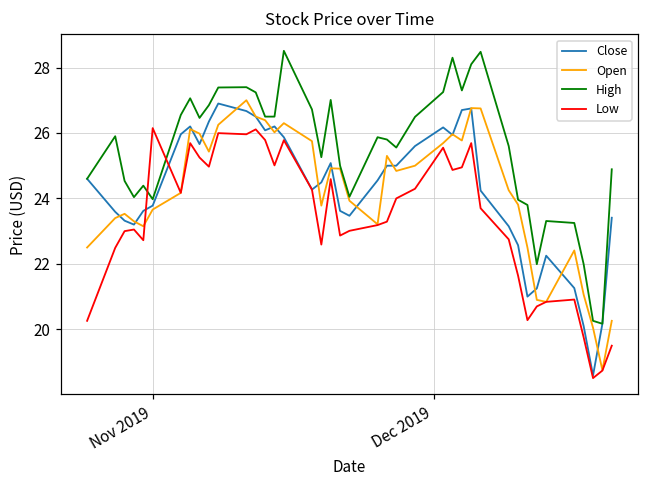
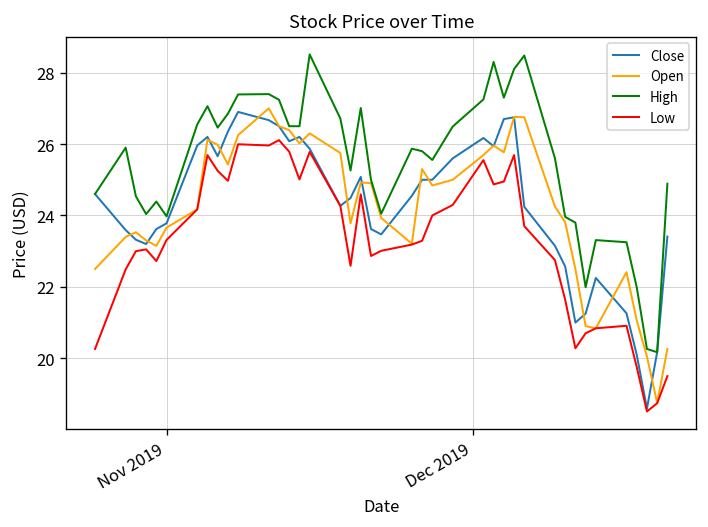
  {
    "Close": {
      "Nov 2019": 23.8
    },
    "Open": {
      "Nov 2019": 23.7
    },
    "High": {
      "Nov 2019": 24.0
    },
    "Low": {
-     "Nov 2019": 26.1
+     "Nov 2019": 23.3
    }
  }
